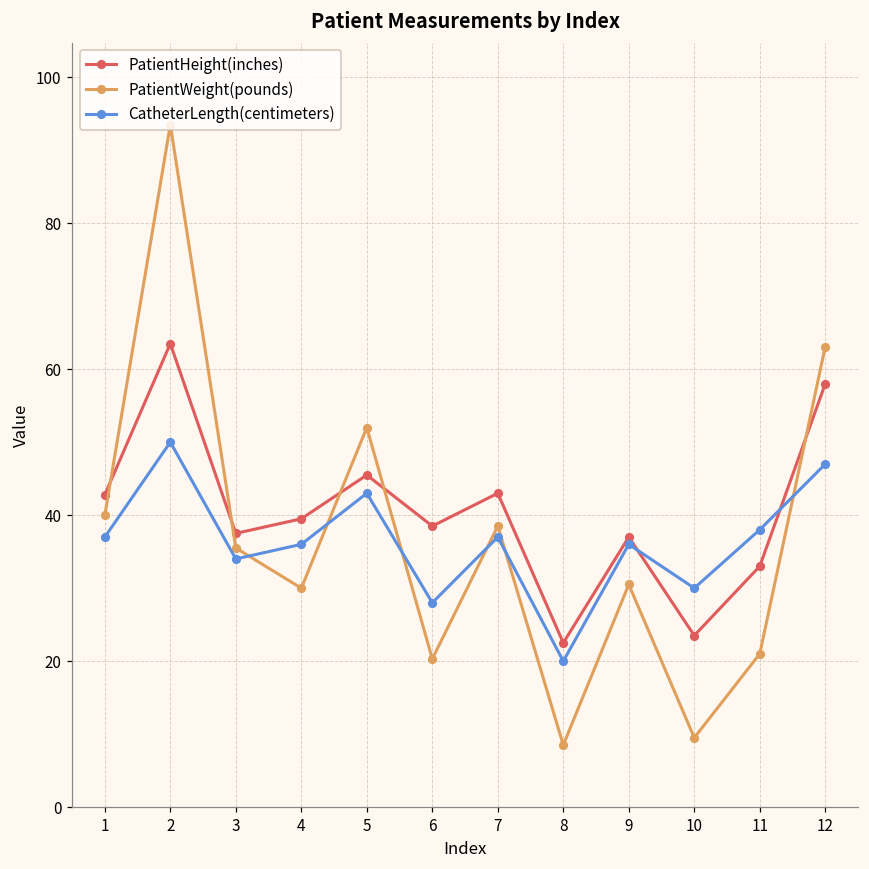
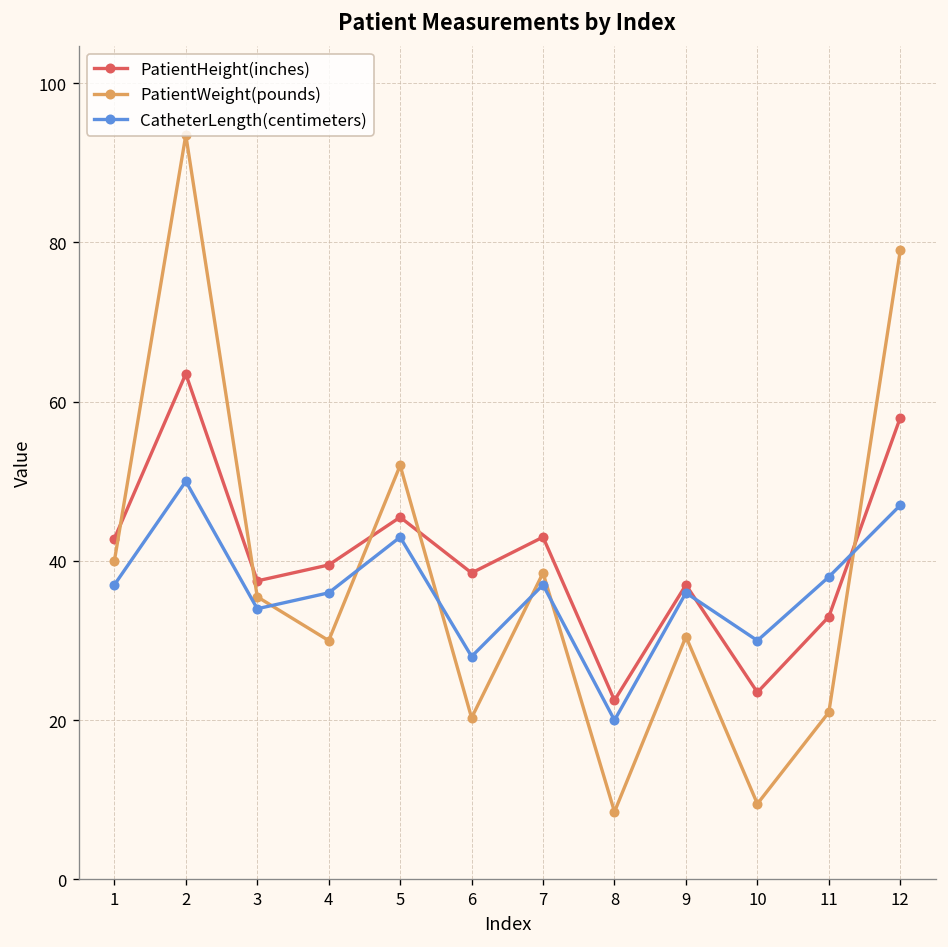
  {
    "PatientHeight(inches)": {
      "1": 43,
      "2": 64,
      "3": 38,
      "4": 40,
      "5": 46,
      "6": 39,
      "7": 43,
      "8": 23,
      "9": 37,
      "10": 24,
      "11": 33,
      "12": 58
    },
    "PatientWeight(pounds)": {
      "1": 40,
      "3": 36,
      "4": 30,
      "5": 52,
      "6": 20,
      "7": 39,
      "8": 9,
      "9": 31,
      "10": 10,
      "11": 21,
-     "12": 63
+     "12": 79
    },
    "CatheterLength(centimeters)": {
      "1": 37,
      "2": 50,
      "3": 34,
      "4": 36,
      "5": 43,
      "6": 28,
      "7": 37,
      "8": 20,
      "9": 36,
      "10": 30,
      "11": 38,
      "12": 47
    }
  }
